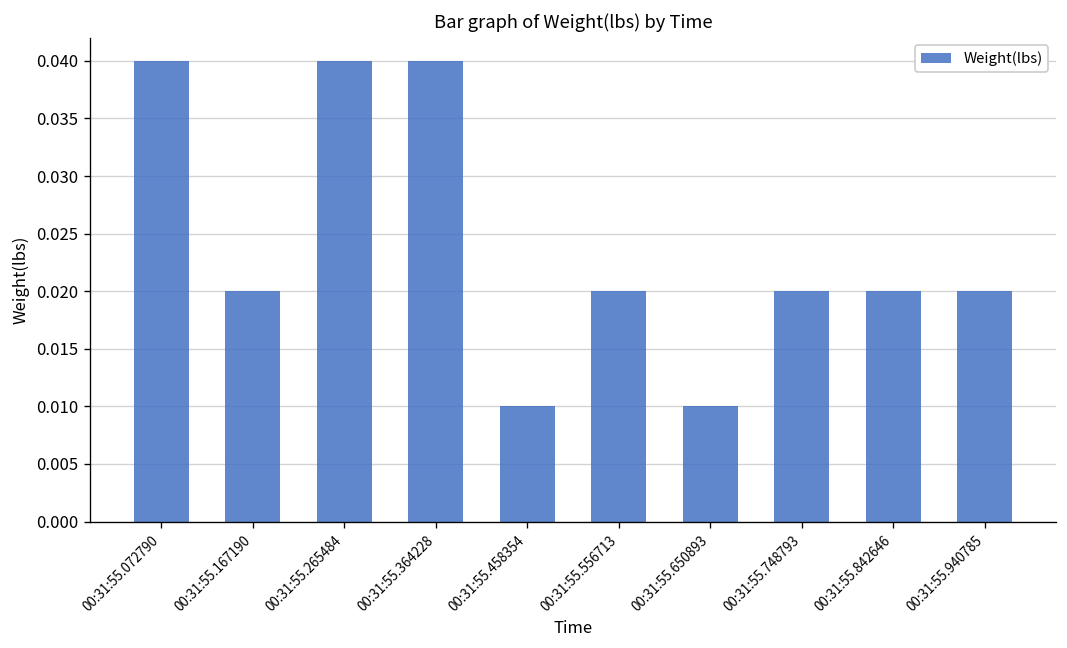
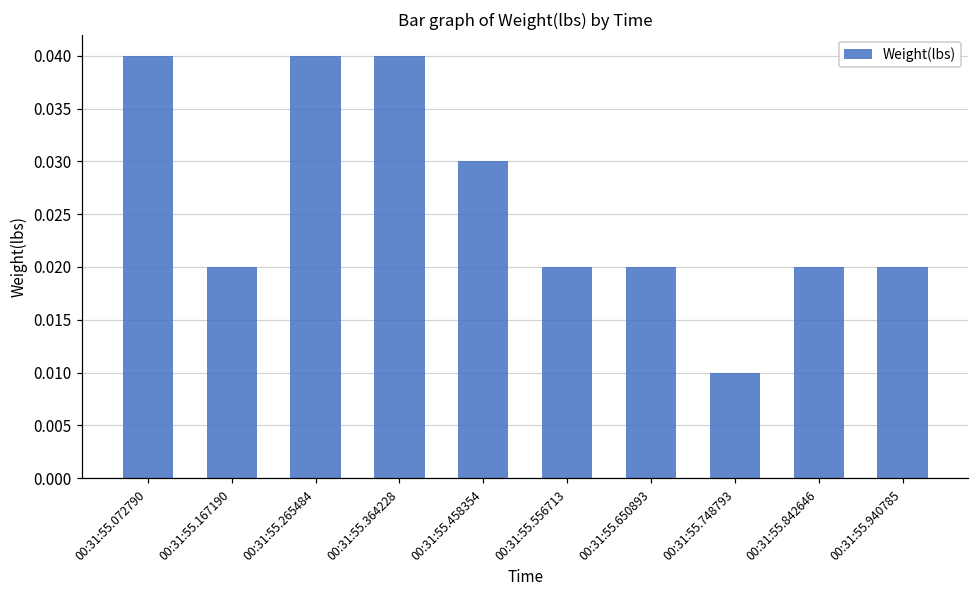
  {
    "00:31:55.072790": 0.04,
    "00:31:55.167190": 0.02,
    "00:31:55.265484": 0.04,
    "00:31:55.364228": 0.04,
-   "00:31:55.458354": 0.01,
+   "00:31:55.458354": 0.03,
    "00:31:55.556713": 0.02,
-   "00:31:55.650893": 0.01,
-   "00:31:55.748793": 0.02,
+   "00:31:55.650893": 0.02,
+   "00:31:55.748793": 0.01,
    "00:31:55.842646": 0.02,
    "00:31:55.940785": 0.02
  }
